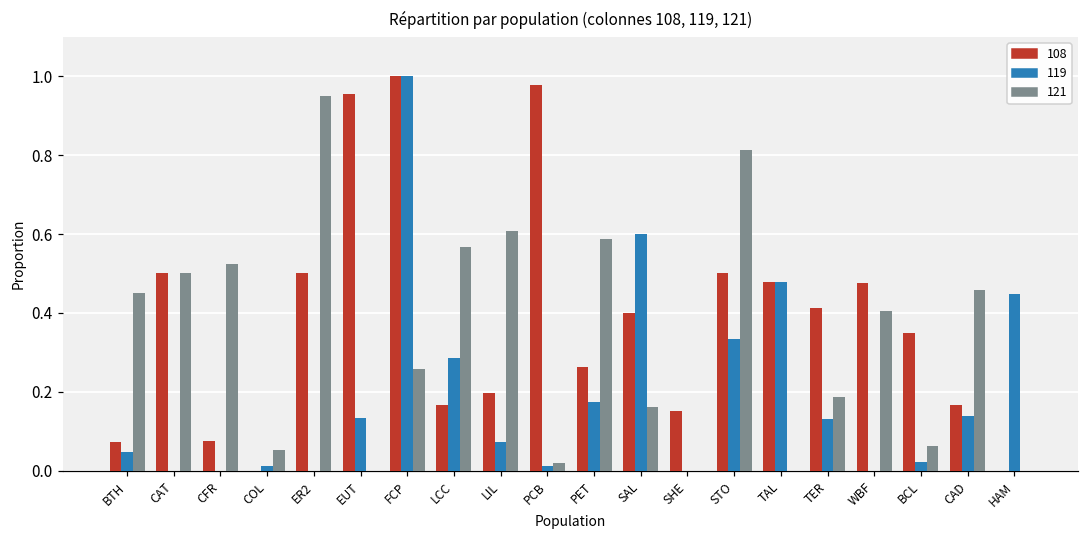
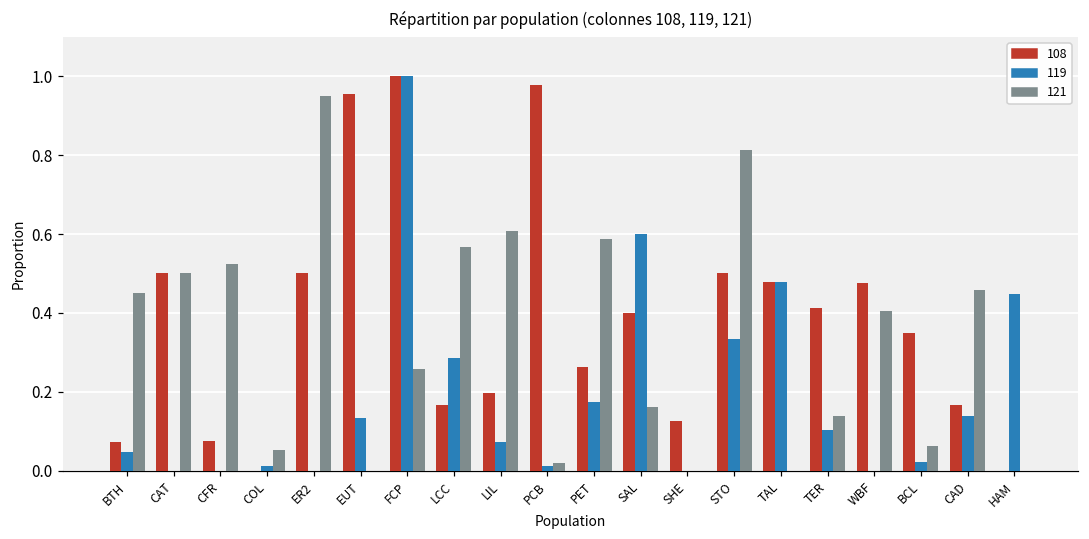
  {
    "108": {
      "BTH": 0.07,
      "CAT": 0.50,
      "CFR": 0.08,
      "COL": 0.00,
      "ER2": 0.50,
      "EUT": 0.95,
      "FCP": 1.00,
      "LCC": 0.17,
      "LIL": 0.20,
      "PCB": 0.98,
      "PET": 0.26,
      "SAL": 0.40,
-     "SHE": 0.15,
+     "SHE": 0.13,
      "STO": 0.50,
      "TAL": 0.48,
      "TER": 0.41,
      "WBF": 0.48,
      "BCL": 0.35,
      "CAD": 0.17,
      "HAM": 0.00
    },
    "119": {
      "BTH": 0.05,
      "CAT": 0.00,
      "CFR": 0.00,
      "COL": 0.01,
      "ER2": 0.00,
      "EUT": 0.13,
      "FCP": 1.00,
      "LCC": 0.29,
      "LIL": 0.07,
      "PCB": 0.01,
      "PET": 0.17,
      "SAL": 0.60,
      "SHE": 0.00,
      "STO": 0.33,
      "TAL": 0.48,
-     "TER": 0.13,
+     "TER": 0.10,
      "WBF": 0.00,
      "BCL": 0.02,
      "CAD": 0.14,
      "HAM": 0.45
    },
    "121": {
      "BTH": 0.45,
      "CAT": 0.50,
      "CFR": 0.53,
      "COL": 0.05,
      "ER2": 0.95,
      "EUT": 0.00,
      "FCP": 0.26,
      "LCC": 0.57,
      "LIL": 0.61,
      "PCB": 0.02,
      "PET": 0.59,
      "SAL": 0.16,
      "SHE": 0.00,
      "STO": 0.81,
      "TAL": 0.00,
-     "TER": 0.19,
+     "TER": 0.14,
      "WBF": 0.40,
      "BCL": 0.06,
      "CAD": 0.46,
      "HAM": 0.00
    }
  }
